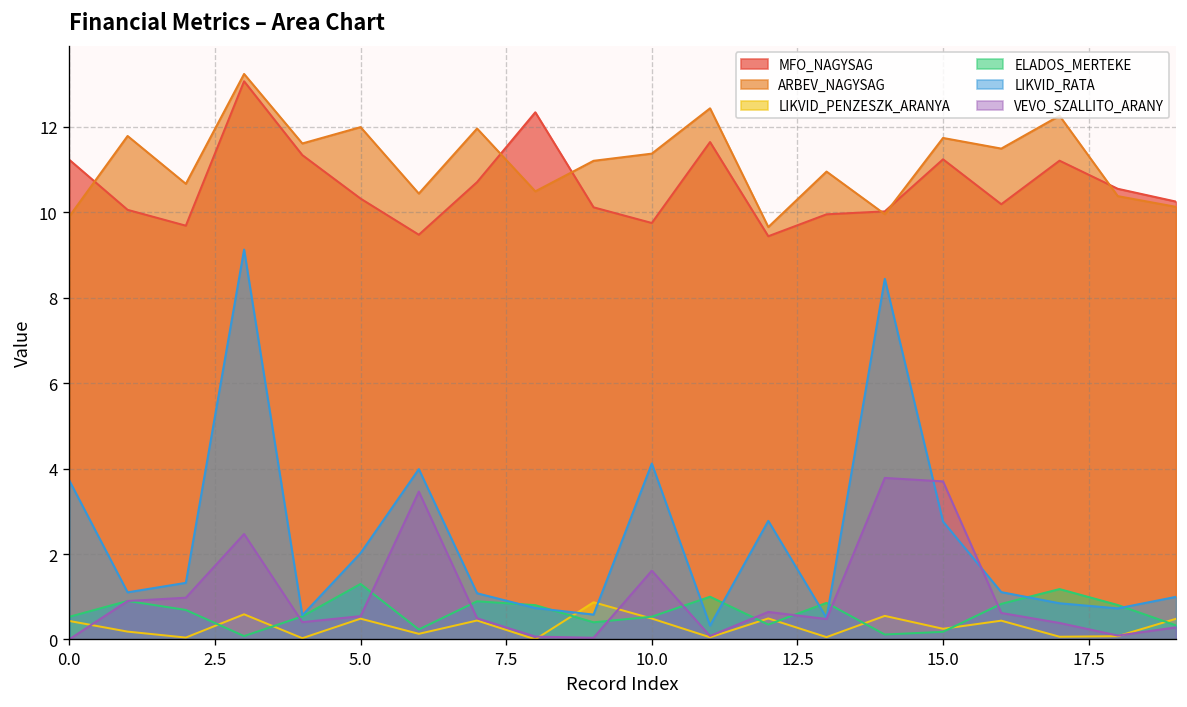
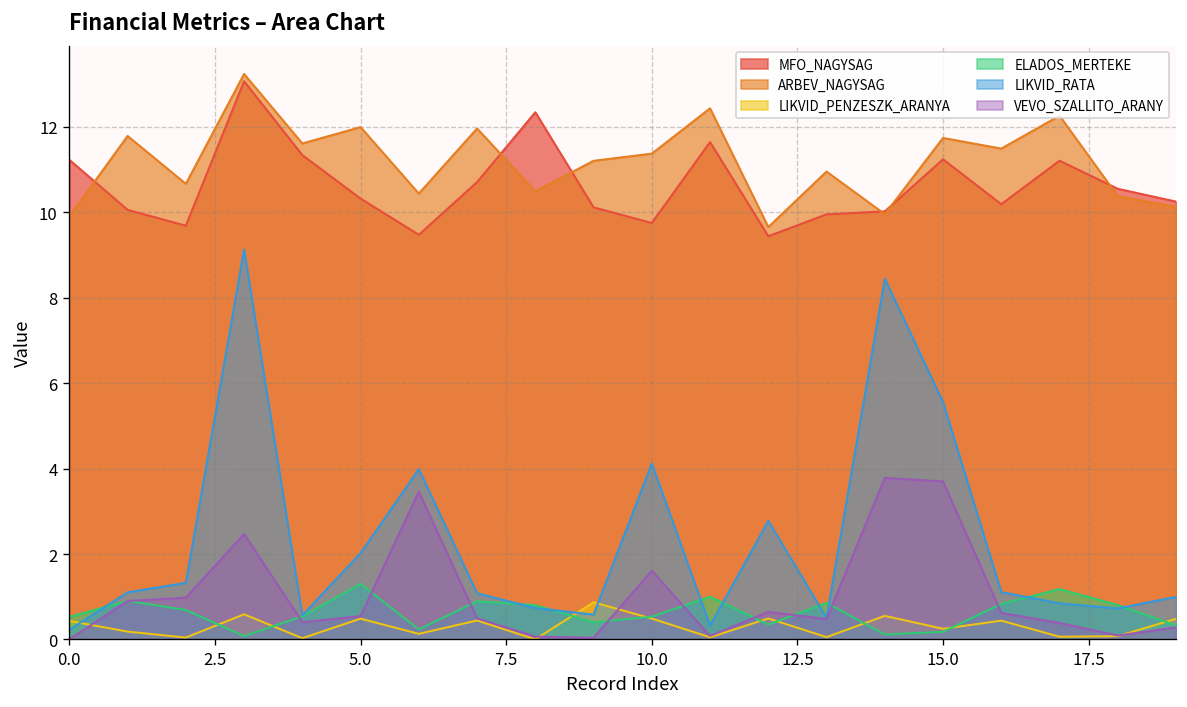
  {
    "LIKVID_PENZESZK_ARANYA": {
      "0.0": 0.4,
      "15.0": 0.3
    },
    "ELADOS_MERTEKE": {
      "0.0": 0.5,
      "5.0": 1.3,
      "15.0": 0.2
    },
    "LIKVID_RATA": {
-     "0.0": 3.7,
+     "0.0": 0.2,
      "5.0": 2.0,
      "10.0": 4.1,
-     "15.0": 2.8
+     "15.0": 5.6
    },
    "VEVO_SZALLITO_ARANY": {
      "0.0": 0.0,
      "10.0": 1.6,
      "15.0": 3.7
    }
  }
